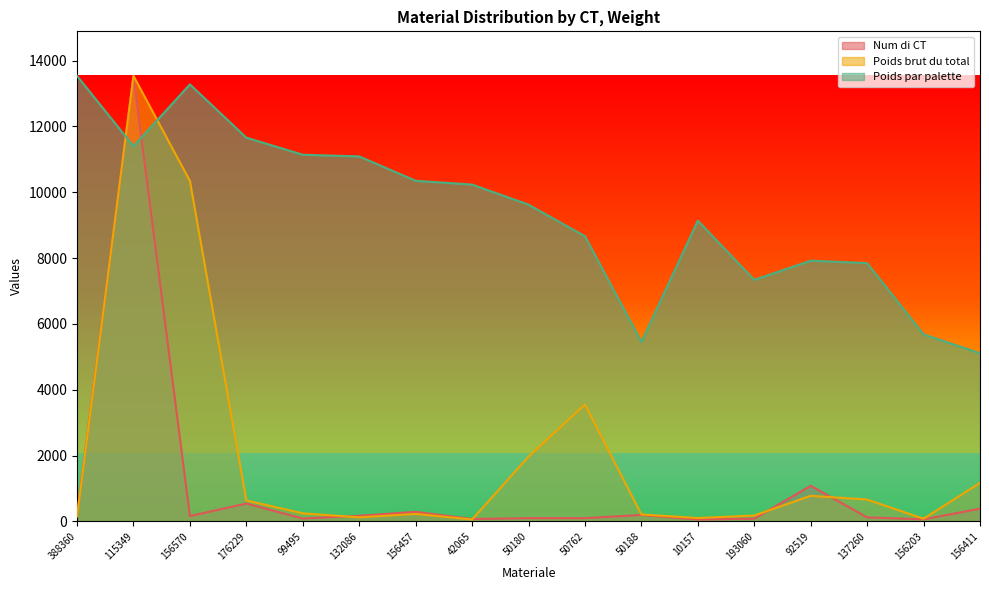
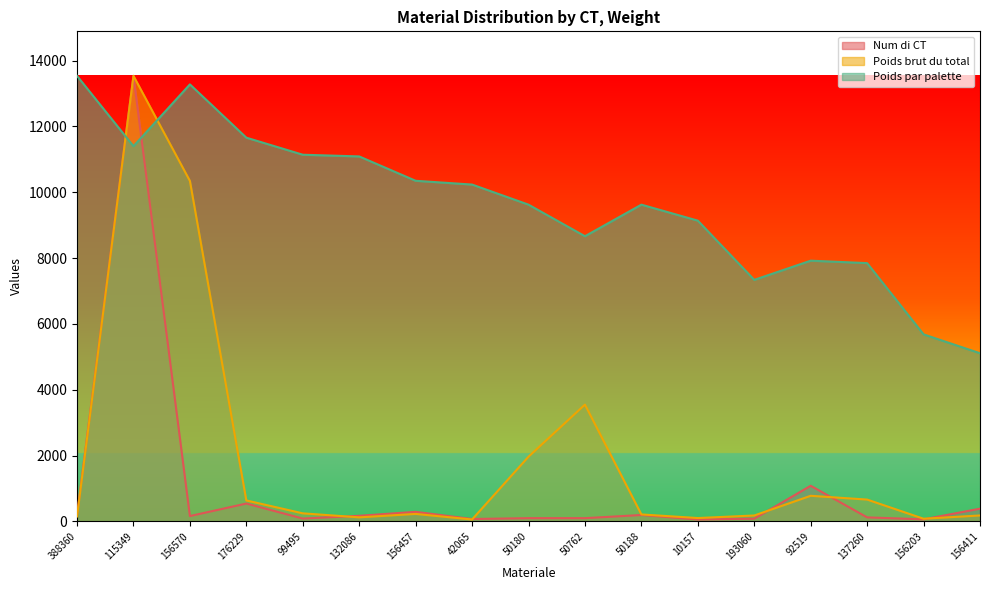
  {
    "Num di CT": {
      "156570": 200,
      "176229": 500,
      "99495": 100,
      "50180": 100,
      "50762": 100,
      "193060": 100,
      "92519": 1100,
      "137260": 100,
      "156411": 400
    },
    "Poids brut du total": {
      "156570": 10300,
      "176229": 600,
      "99495": 200,
      "50180": 2000,
      "50762": 3500,
      "193060": 200,
      "92519": 800,
      "137260": 700,
-     "156411": 1200
+     "156411": 200
    },
    "Poids par palette": {
      "388360": 13500,
      "115349": 11400,
      "156570": 13300,
      "176229": 11700,
      "99495": 11100,
      "132086": 11100,
      "156457": 10300,
      "42065": 10200,
      "50180": 9600,
      "50762": 8700,
-     "50188": 5500,
+     "50188": 9600,
      "10157": 9100,
      "193060": 7300,
      "92519": 7900,
      "137260": 7800,
      "156203": 5700,
      "156411": 5100
    }
  }
